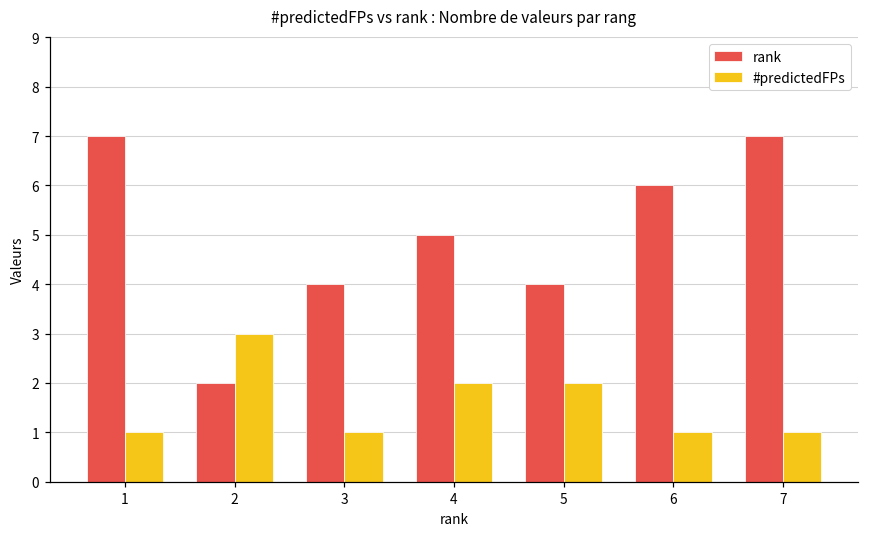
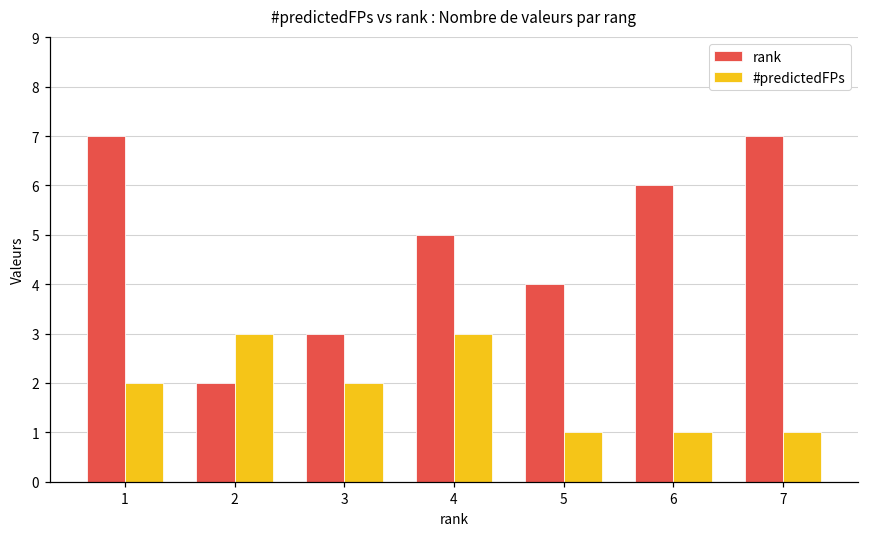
  {
    "rank": {
      "1": 7,
      "2": 2,
-     "3": 4,
+     "3": 3,
      "4": 5,
      "5": 4,
      "6": 6,
      "7": 7
    },
    "#predictedFPs": {
-     "1": 1,
+     "1": 2,
      "2": 3,
-     "3": 1,
-     "4": 2,
-     "5": 2,
+     "3": 2,
+     "4": 3,
+     "5": 1,
      "6": 1,
      "7": 1
    }
  }
